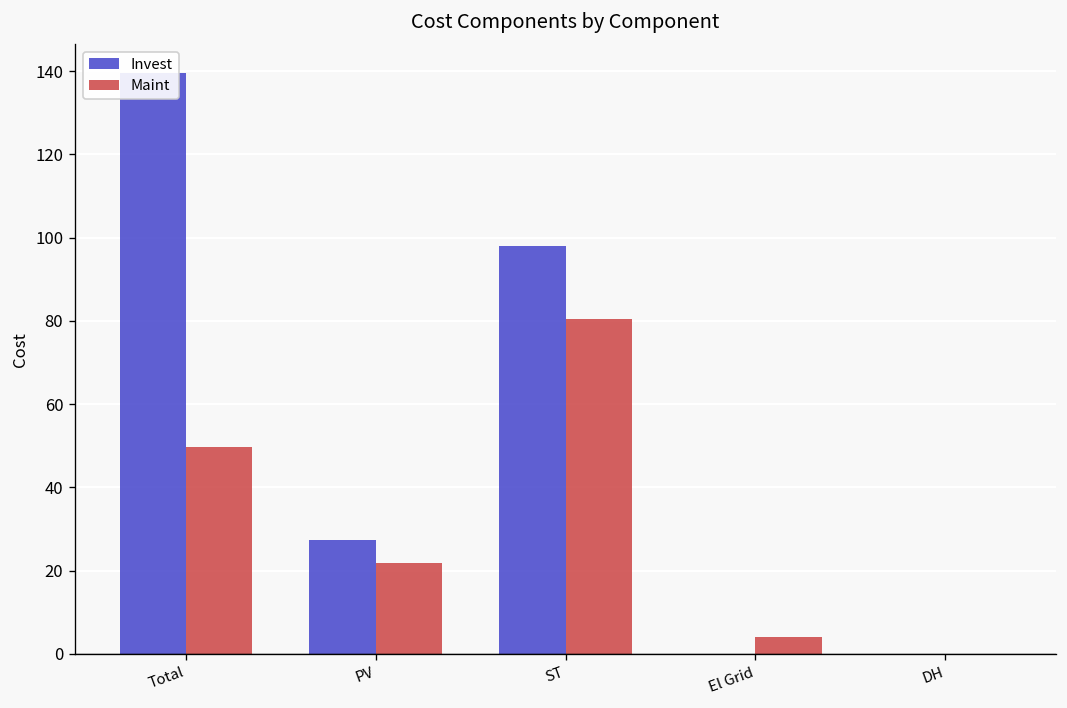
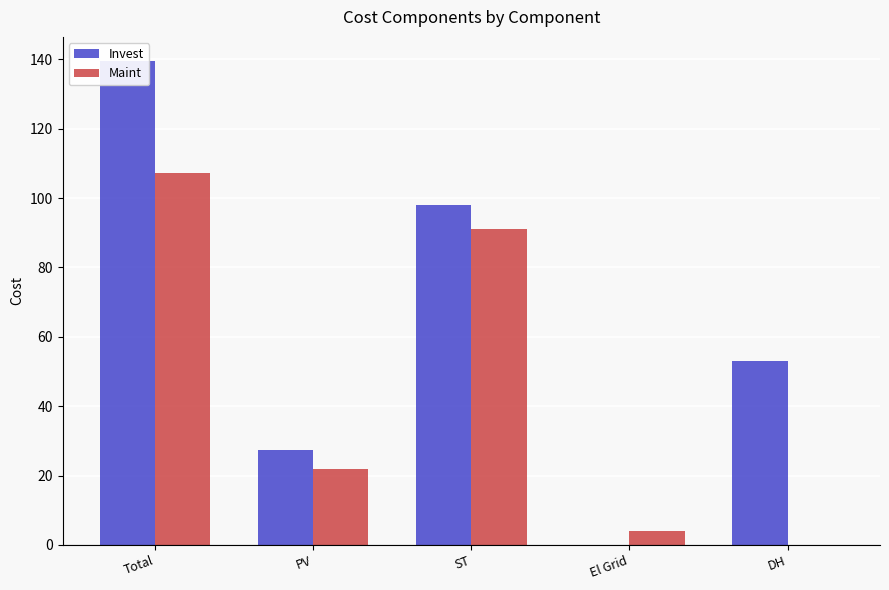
  {
    "Invest": {
      "PV": 27,
      "ST": 98,
      "El Grid": 0,
-     "DH": 0
+     "DH": 53
    },
    "Maint": {
-     "Total": 50,
+     "Total": 107,
      "PV": 22,
-     "ST": 81,
+     "ST": 91,
      "El Grid": 4,
      "DH": 0
    }
  }
